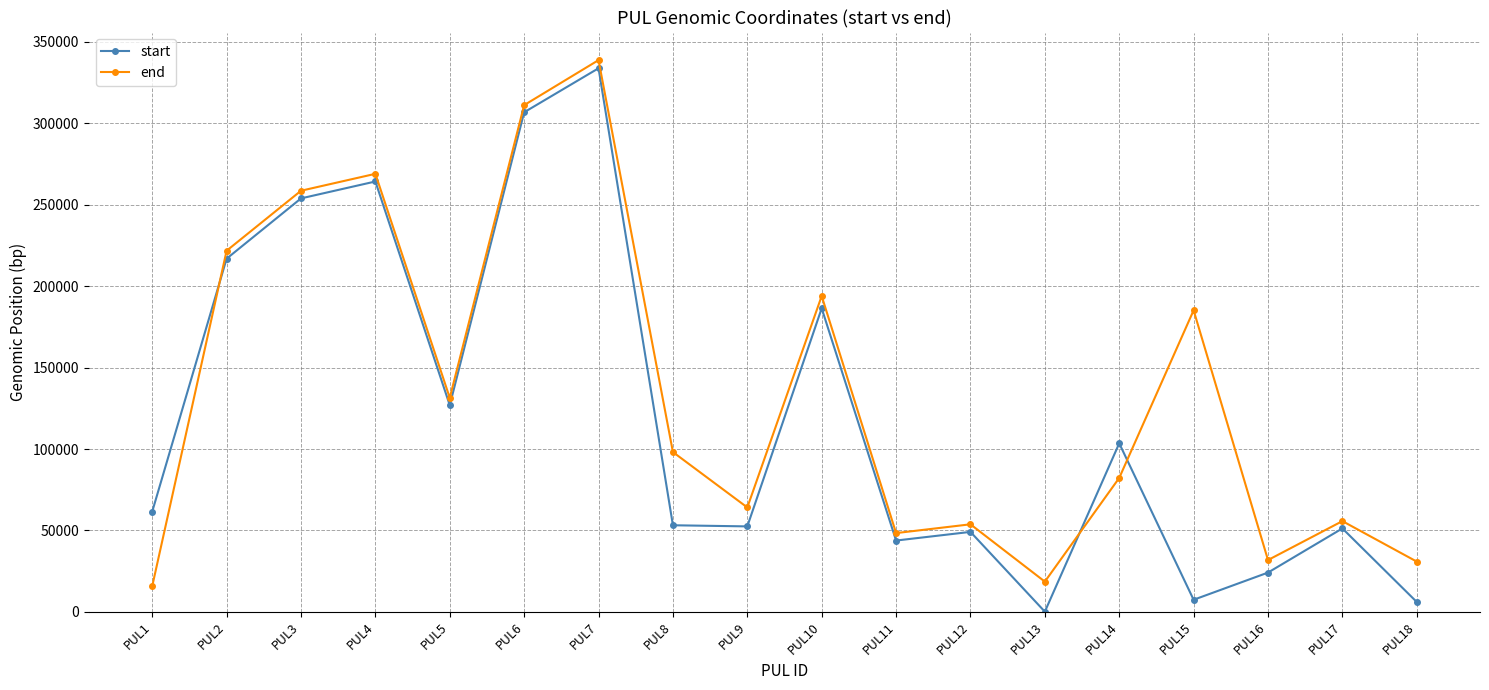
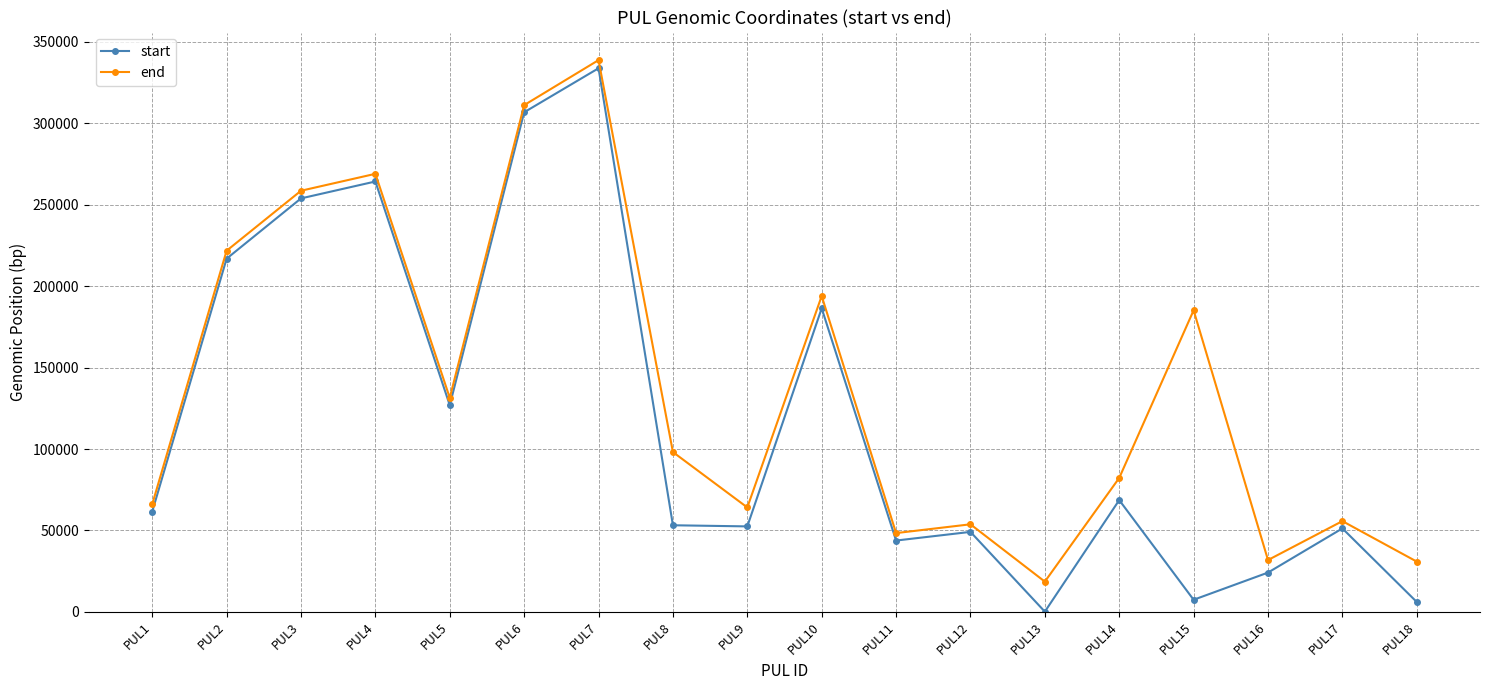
  {
    "start": {
      "PUL1": 62000,
      "PUL2": 217000,
      "PUL3": 254000,
      "PUL4": 264000,
      "PUL5": 127000,
      "PUL6": 307000,
      "PUL7": 334000,
      "PUL8": 53000,
      "PUL9": 52000,
      "PUL10": 186000,
      "PUL11": 44000,
      "PUL12": 49000,
      "PUL13": 0,
-     "PUL14": 103000,
+     "PUL14": 69000,
      "PUL15": 7000,
      "PUL16": 24000,
      "PUL17": 51000,
      "PUL18": 6000
    },
    "end": {
-     "PUL1": 16000,
+     "PUL1": 66000,
      "PUL2": 222000,
      "PUL3": 259000,
      "PUL4": 269000,
      "PUL5": 131000,
      "PUL6": 311000,
      "PUL7": 339000,
      "PUL8": 98000,
      "PUL9": 64000,
      "PUL10": 194000,
      "PUL11": 48000,
      "PUL12": 54000,
      "PUL13": 19000,
      "PUL14": 82000,
      "PUL15": 185000,
      "PUL16": 32000,
      "PUL17": 56000,
      "PUL18": 31000
    }
  }
